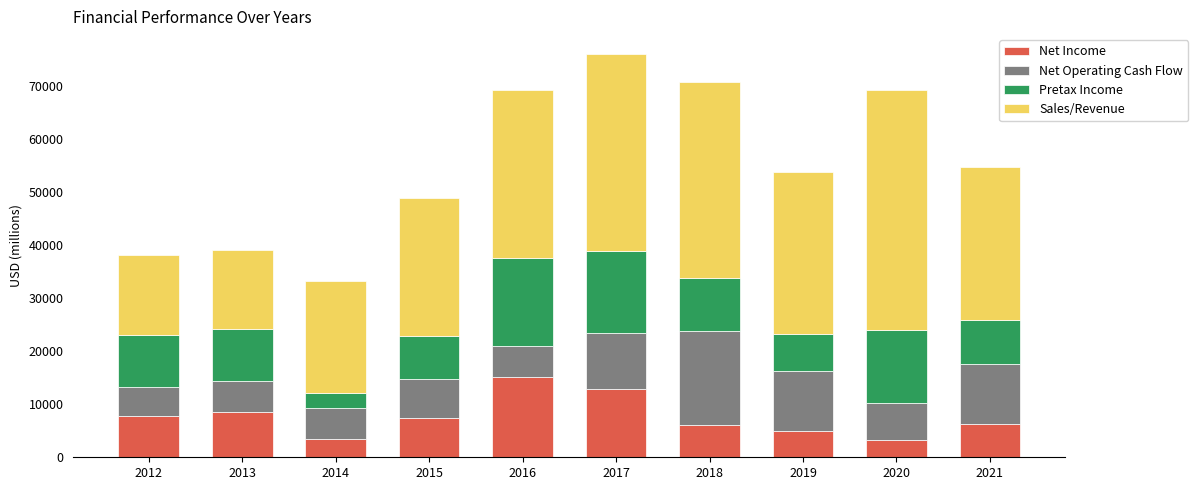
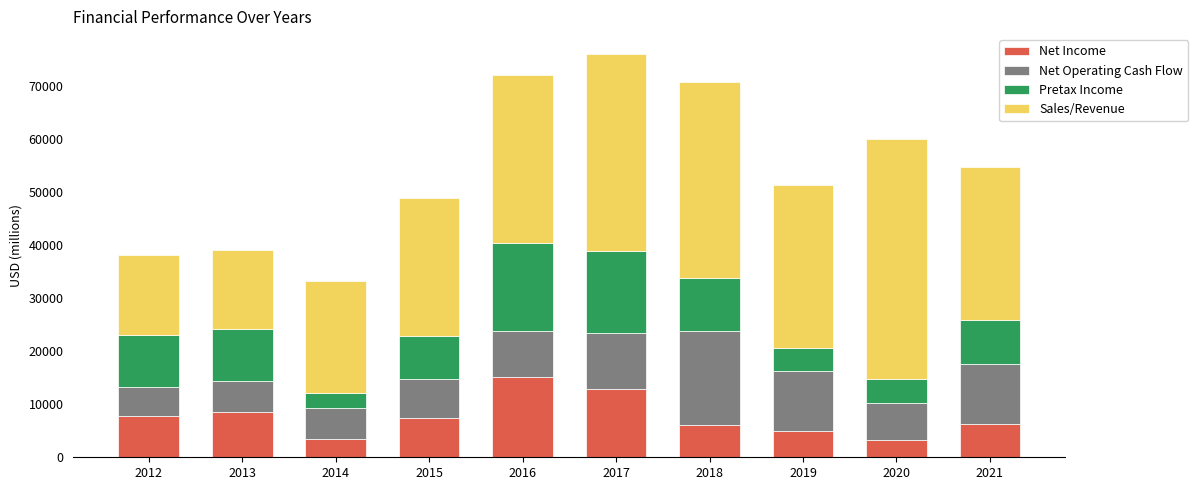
  {
    "Net Income": {
      "2012": 8000,
      "2013": 9000,
      "2014": 3000,
      "2015": 7000,
      "2016": 15000,
      "2017": 13000,
      "2018": 6000,
      "2019": 5000,
      "2020": 3000,
      "2021": 6000
    },
    "Net Operating Cash Flow": {
      "2012": 5000,
      "2013": 6000,
      "2014": 6000,
      "2015": 7000,
-     "2016": 6000,
+     "2016": 9000,
      "2017": 11000,
      "2018": 18000,
      "2019": 11000,
      "2020": 7000,
      "2021": 11000
    },
    "Pretax Income": {
      "2012": 10000,
      "2013": 10000,
      "2014": 3000,
      "2015": 8000,
      "2016": 17000,
      "2017": 15000,
      "2018": 10000,
-     "2019": 7000,
-     "2020": 14000,
+     "2019": 4000,
+     "2020": 4000,
      "2021": 8000
    },
    "Sales/Revenue": {
      "2012": 15000,
      "2013": 15000,
      "2014": 21000,
      "2015": 26000,
      "2016": 32000,
      "2017": 37000,
      "2018": 37000,
      "2019": 31000,
      "2020": 45000,
      "2021": 29000
    }
  }
